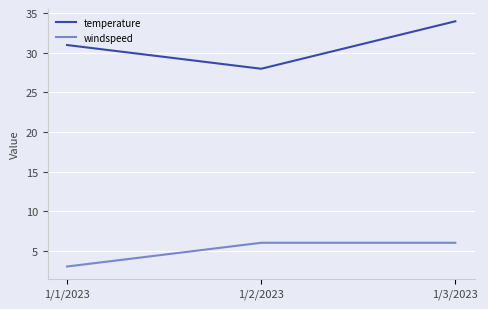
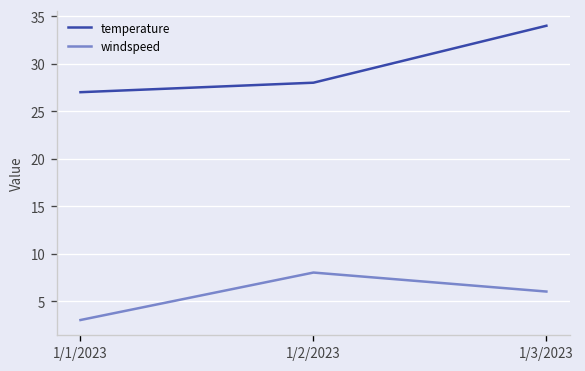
  {
    "temperature": {
-     "1/1/2023": 31,
+     "1/1/2023": 27,
      "1/2/2023": 28,
      "1/3/2023": 34
    },
    "windspeed": {
      "1/1/2023": 3,
-     "1/2/2023": 6,
+     "1/2/2023": 8,
      "1/3/2023": 6
    }
  }
